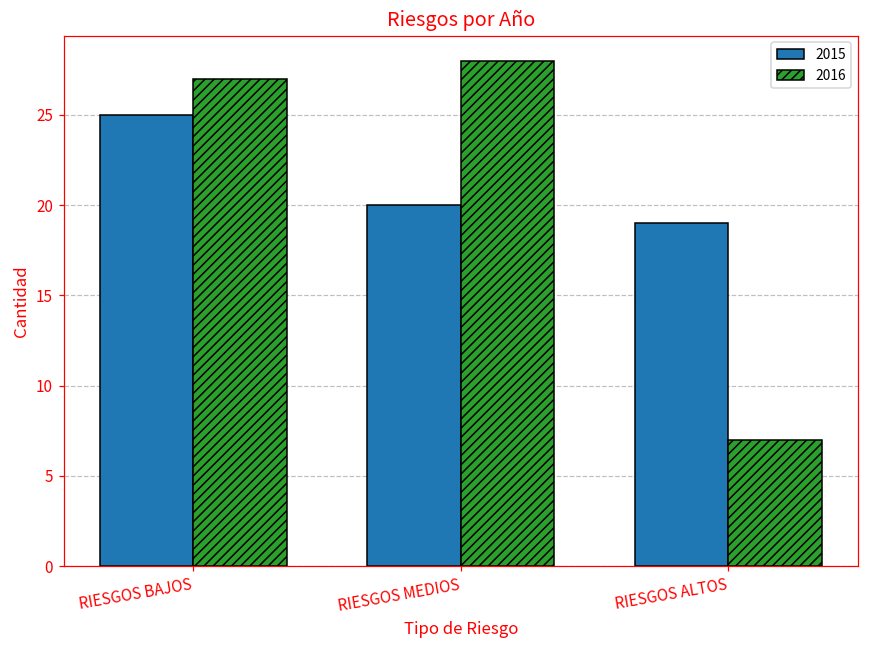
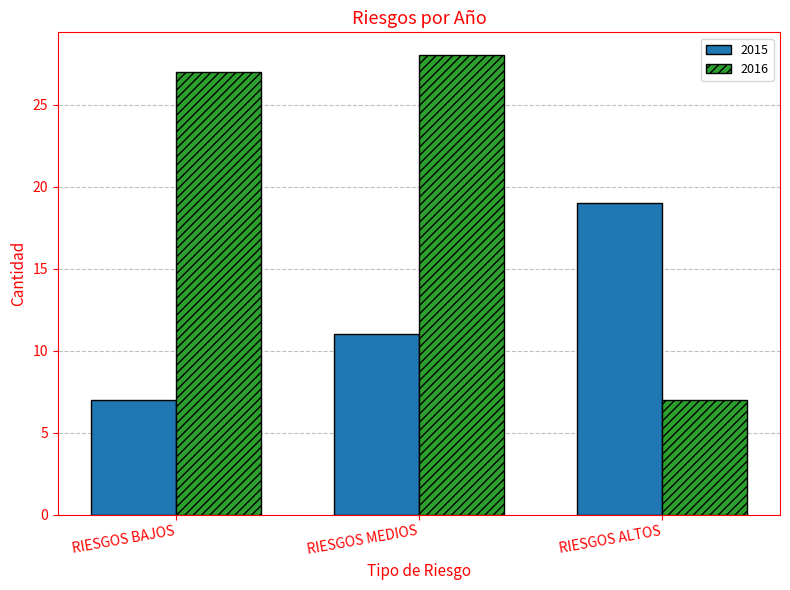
  {
    "2015": {
-     "RIESGOS BAJOS": 25,
-     "RIESGOS MEDIOS": 20,
+     "RIESGOS BAJOS": 7,
+     "RIESGOS MEDIOS": 11,
      "RIESGOS ALTOS": 19
    },
    "2016": {
      "RIESGOS BAJOS": 27,
      "RIESGOS MEDIOS": 28,
      "RIESGOS ALTOS": 7
    }
  }
